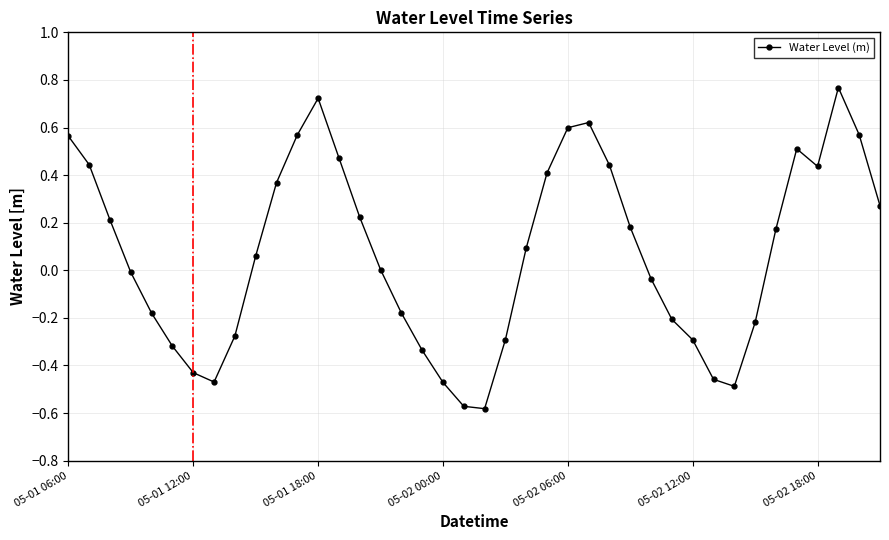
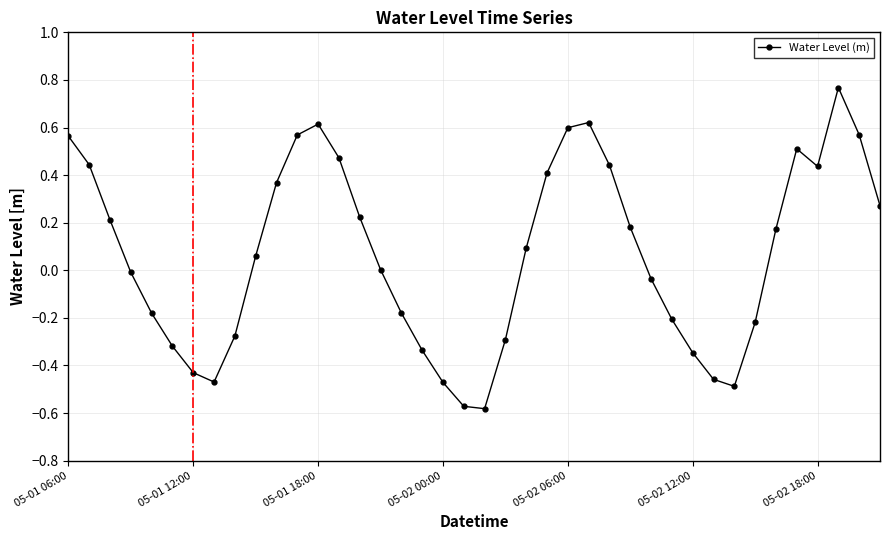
  {
    "05-01 06:00": 0.56,
    "05-01 12:00": -0.43,
-   "05-01 18:00": 0.72,
+   "05-01 18:00": 0.61,
    "05-02 00:00": -0.47,
    "05-02 06:00": 0.60,
-   "05-02 12:00": -0.29,
+   "05-02 12:00": -0.35,
    "05-02 18:00": 0.44
  }
